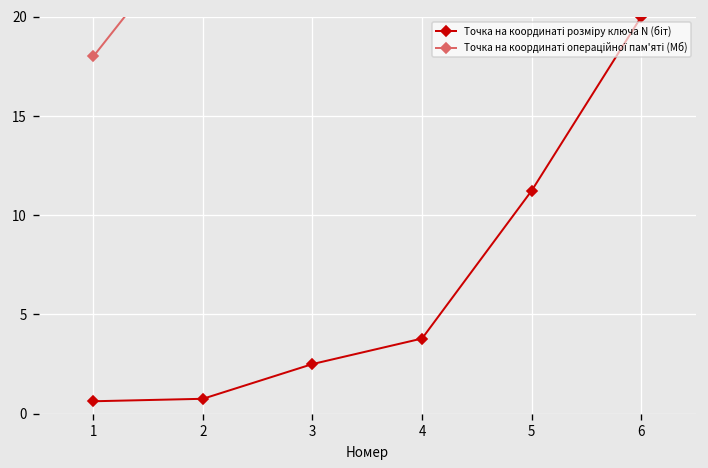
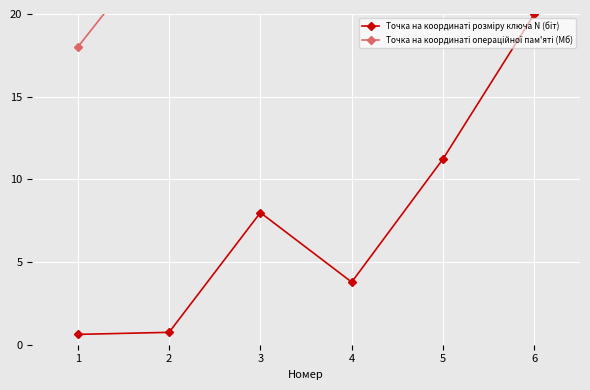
  {
    "Точка на координаті розміру ключа N (біт)": {
      "1": 0.6,
      "2": 0.7,
-     "3": 2.5,
+     "3": 8.0,
      "4": 3.8,
      "5": 11.2,
      "6": 20.0
    },
    "Точка на координаті операційної пам'яті (Мб)": {
      "1": 18.0
    }
  }
